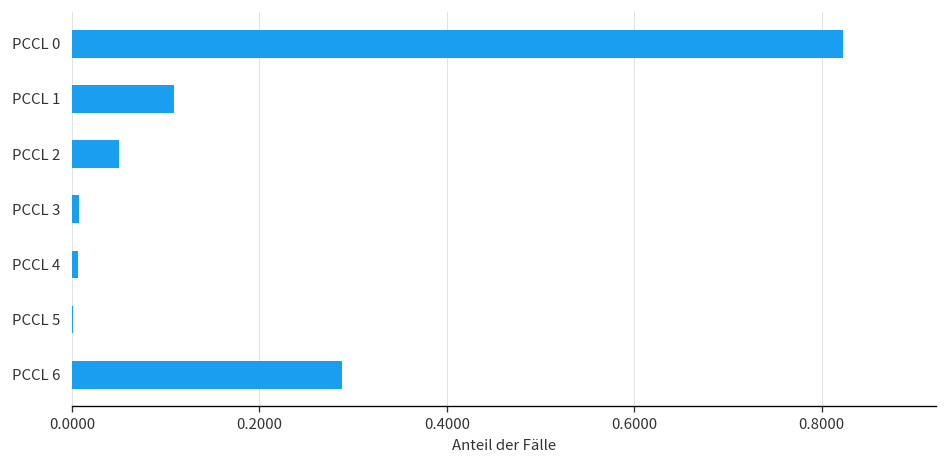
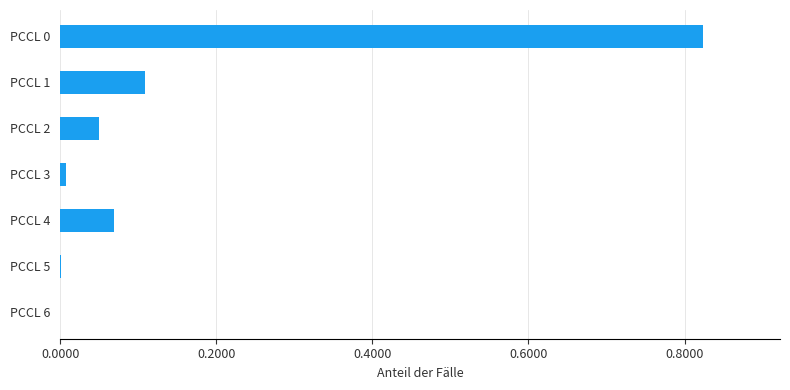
  {
    "PCCL 0": 0.82,
    "PCCL 1": 0.11,
    "PCCL 2": 0.05,
    "PCCL 3": 0.01,
-   "PCCL 4": 0.01,
-   "PCCL 6": 0.29
+   "PCCL 4": 0.07,
+   "PCCL 6": 0.00
  }
